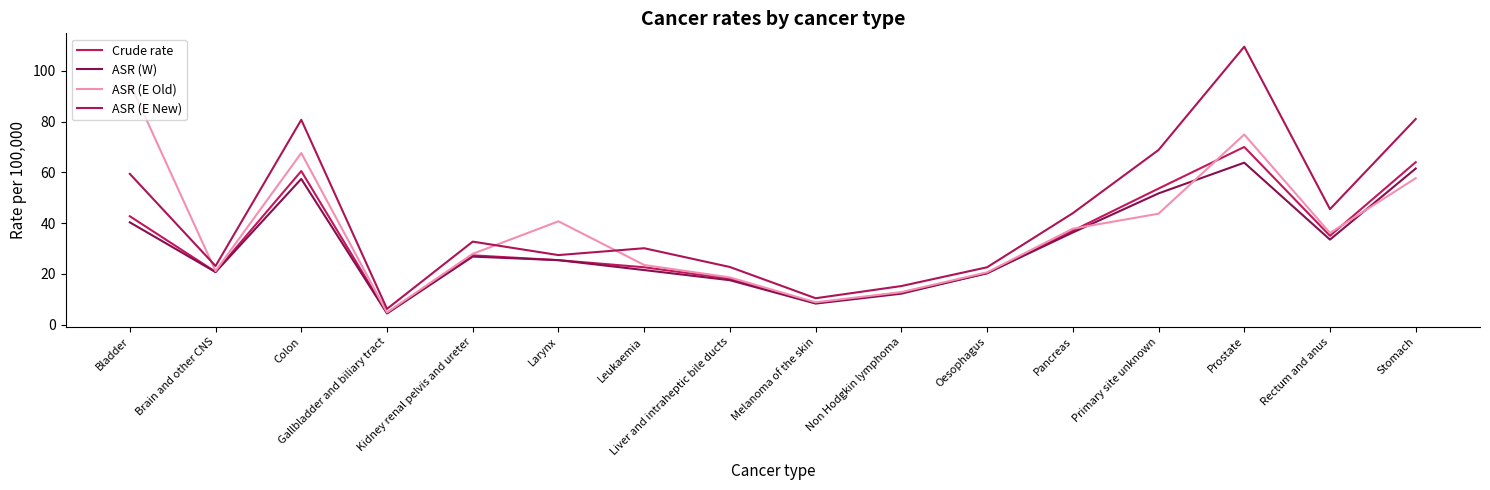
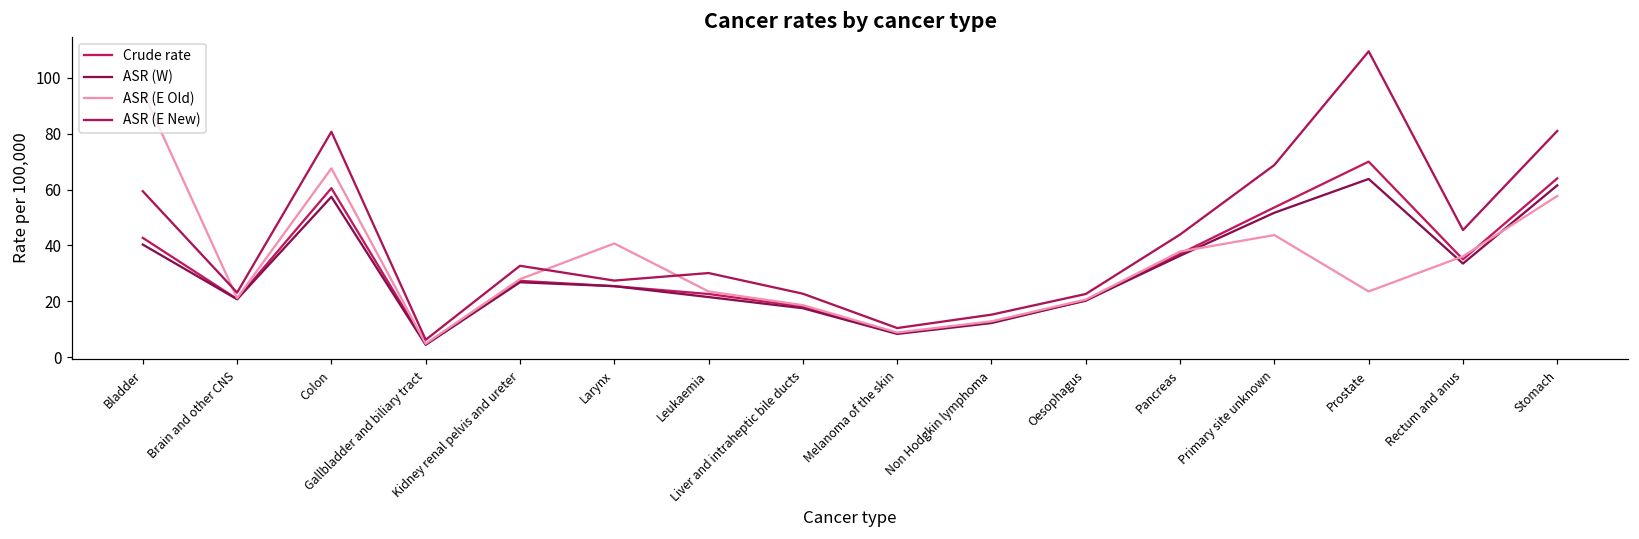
  {
    "ASR (E Old)": {
      "Colon": 68,
      "Larynx": 41,
      "Primary site unknown": 44,
-     "Prostate": 75,
+     "Prostate": 24,
      "Rectum and anus": 36,
      "Stomach": 58
    }
  }
